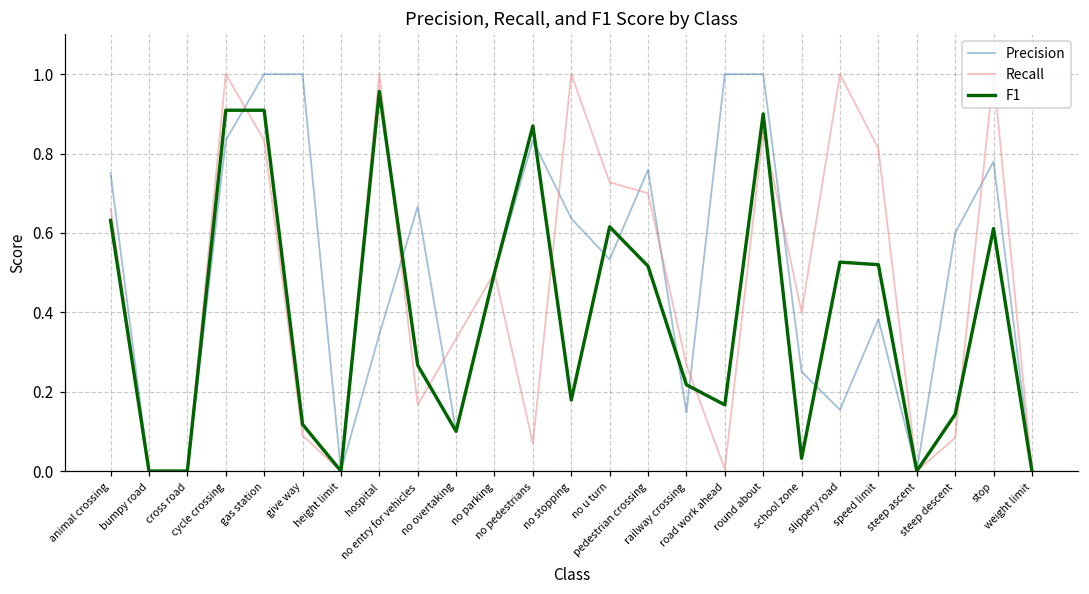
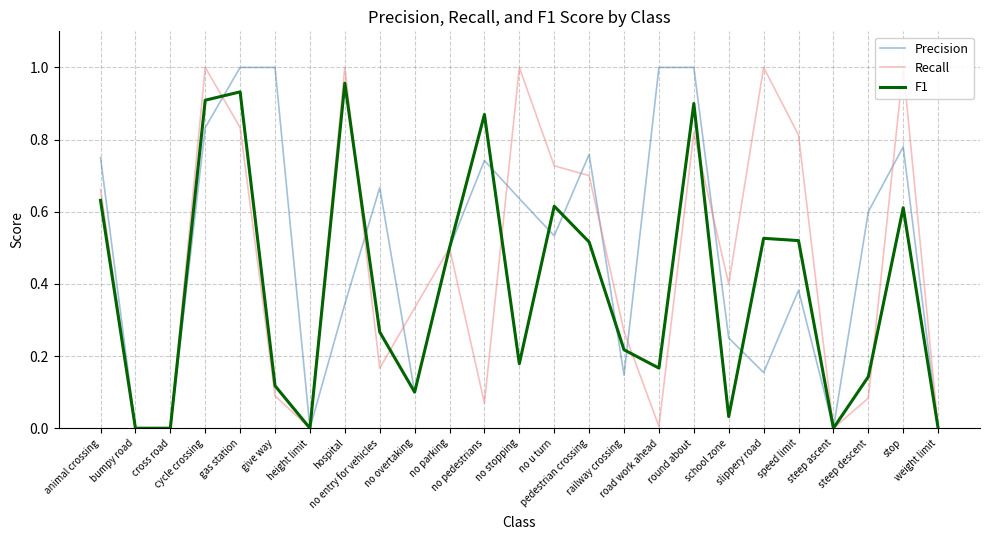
  {
    "Precision": {
      "animal crossing": 0.75,
      "cycle crossing": 0.83,
      "gas station": 1.00,
      "give way": 1.00,
      "hospital": 0.34,
      "no entry for vehicles": 0.67,
-     "no pedestrians": 0.83,
+     "no pedestrians": 0.74,
      "no stopping": 0.64,
      "no u turn": 0.53,
      "pedestrian crossing": 0.76,
      "railway crossing": 0.15,
      "road work ahead": 1.00,
      "round about": 1.00,
      "school zone": 0.25,
      "slippery road": 0.15,
      "speed limit": 0.38,
      "steep descent": 0.60,
      "stop": 0.78
    },
    "Recall": {
      "animal crossing": 0.66,
      "cycle crossing": 1.00,
      "gas station": 0.83,
      "give way": 0.09,
      "hospital": 1.00,
      "no entry for vehicles": 0.17,
      "no overtaking": 0.33,
      "no pedestrians": 0.07,
      "no stopping": 1.00,
      "no u turn": 0.73,
      "pedestrian crossing": 0.70,
      "railway crossing": 0.27,
      "road work ahead": 0.00,
-     "round about": 0.86,
+     "round about": 0.82,
      "school zone": 0.40,
      "slippery road": 1.00,
      "speed limit": 0.81,
      "steep descent": 0.08
    },
    "F1": {
      "animal crossing": 0.63,
      "cycle crossing": 0.91,
-     "gas station": 0.91,
+     "gas station": 0.93,
      "give way": 0.12,
      "hospital": 0.96,
      "no entry for vehicles": 0.27,
      "no pedestrians": 0.87,
      "no stopping": 0.18,
      "no u turn": 0.62,
      "pedestrian crossing": 0.52,
      "railway crossing": 0.22,
      "road work ahead": 0.17,
      "round about": 0.90,
      "school zone": 0.03,
      "slippery road": 0.53,
      "speed limit": 0.52,
      "steep descent": 0.14,
      "stop": 0.61
    }
  }
